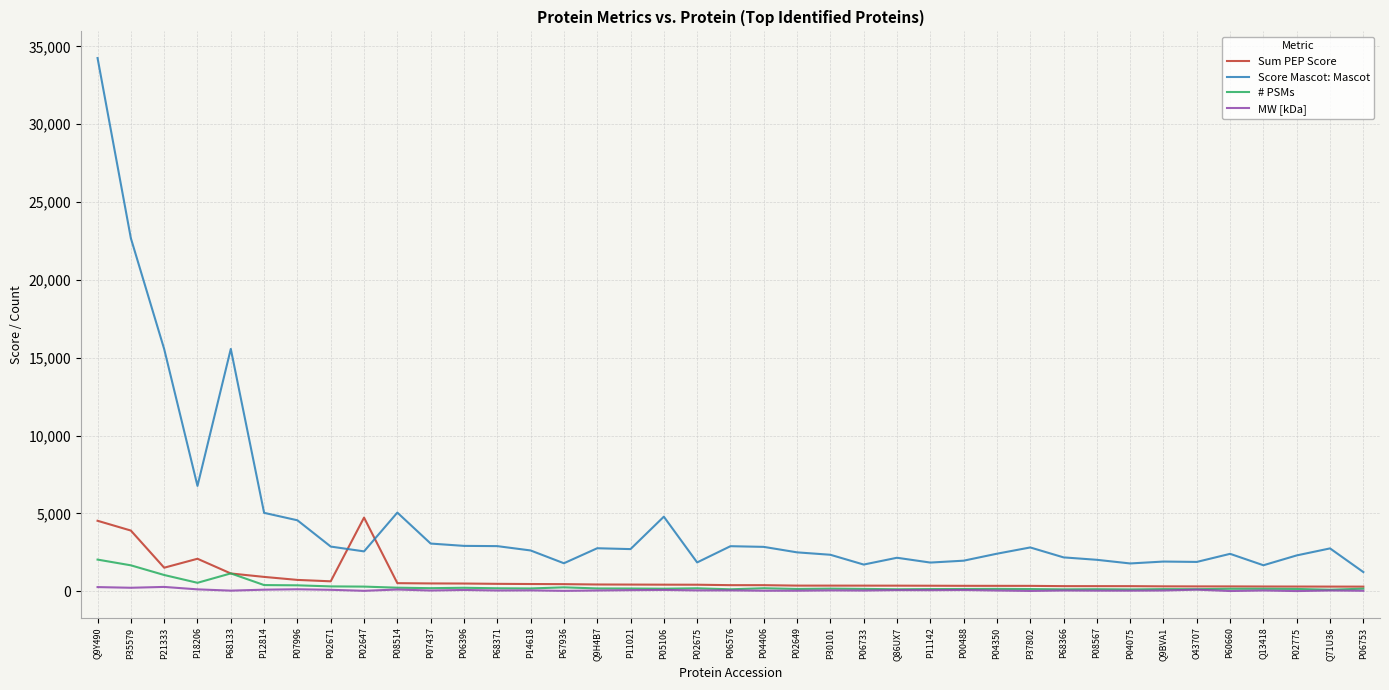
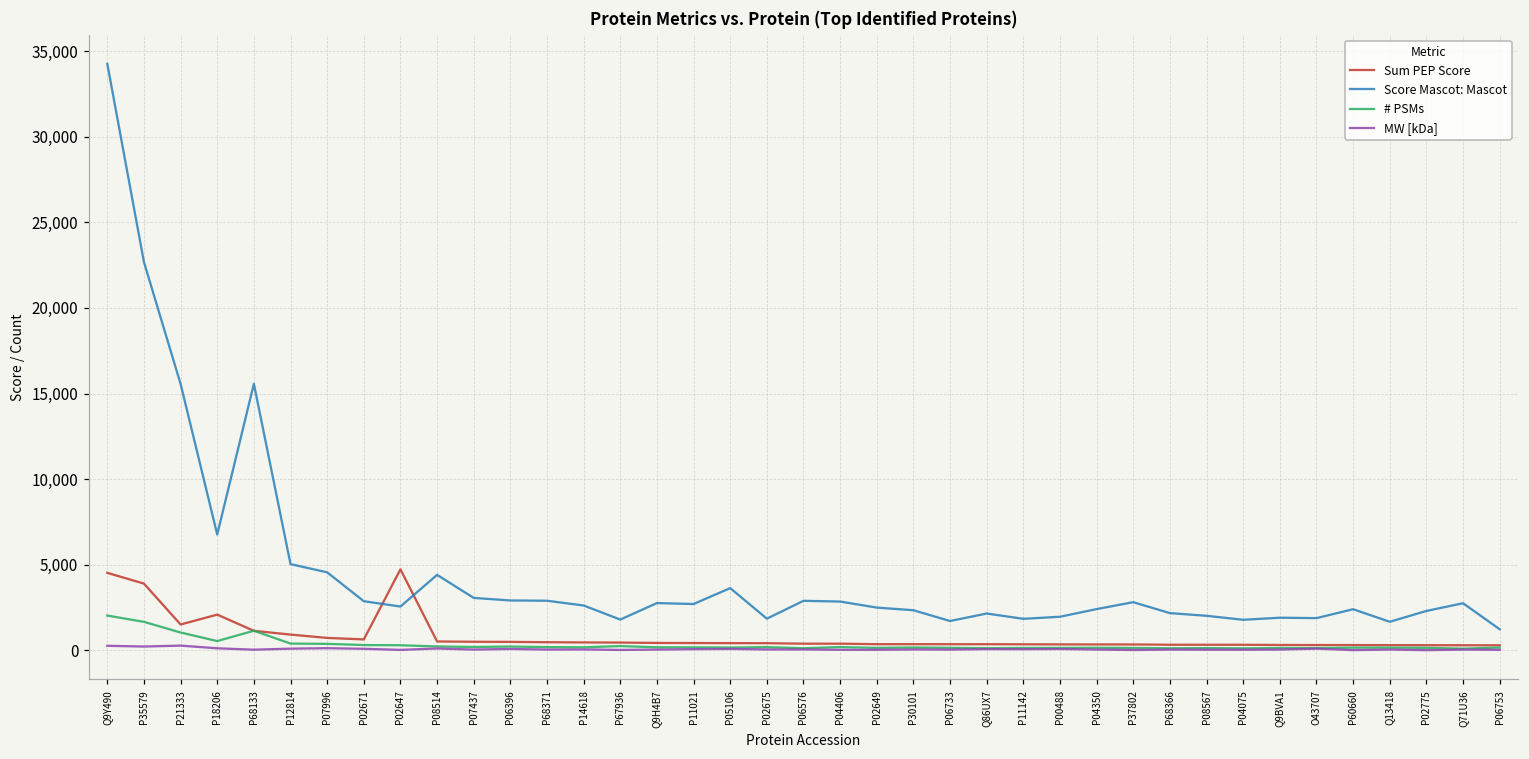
  {
    "Sum PEP Score": {
      "Q9Y490": "4,500",
      "P35579": "3,900",
      "P21333": "1,500",
      "P18206": "2,100",
      "P12814": "900",
      "P07996": "700",
      "P02671": "600",
      "P02647": "4,700",
      "P08514": "500",
      "P07437": "500",
      "P06396": "500",
      "P68371": "500",
      "P14618": "500",
      "P67936": "500",
      "Q9H4B7": "400",
      "P11021": "400",
      "P05106": "400",
      "P02675": "400",
      "P06576": "400",
      "P04406": "400",
      "P02649": "400",
      "P30101": "400",
      "P06733": "400",
      "Q86UX7": "400",
      "P11142": "400",
      "P00488": "400",
      "P04350": "300",
      "P37802": "300",
      "P68366": "300",
      "P08567": "300",
      "P04075": "300",
      "Q9BVA1": "300",
      "O43707": "300",
      "Q71U36": "300"
    },
    "Score Mascot: Mascot": {
      "Q9Y490": "34,300",
      "P35579": "22,700",
      "P21333": "15,600",
      "P18206": "6,800",
      "P68133": "15,600",
      "P12814": "5,000",
      "P07996": "4,600",
      "P02671": "2,900",
      "P02647": "2,600",
-     "P08514": "5,100",
+     "P08514": "4,400",
      "P07437": "3,100",
      "P06396": "2,900",
      "P68371": "2,900",
      "P14618": "2,600",
      "P67936": "1,800",
      "Q9H4B7": "2,800",
      "P11021": "2,700",
-     "P05106": "4,800",
+     "P05106": "3,600",
      "P02675": "1,900",
      "P06576": "2,900",
      "P04406": "2,900",
      "P02649": "2,500",
      "P30101": "2,300",
      "P06733": "1,700",
      "Q86UX7": "2,200",
      "P11142": "1,800",
      "P00488": "2,000",
      "P04350": "2,400",
      "P37802": "2,800",
      "P68366": "2,200",
      "P08567": "2,000",
      "P04075": "1,800",
      "Q9BVA1": "1,900",
      "O43707": "1,900",
      "P60660": "2,400",
      "Q13418": "1,700",
      "P02775": "2,300",
      "Q71U36": "2,800",
      "P06753": "1,200"
    },
    "# PSMs": {
      "Q9Y490": "2,000",
      "P35579": "1,700",
      "P21333": "1,000",
      "P18206": "500",
      "P12814": "400",
      "P07996": "400",
      "P02671": "300",
      "P02647": "300",
      "P67936": "300"
    },
    "MW [kDa]": {
      "Q9Y490": "300",
      "P35579": "200",
      "P21333": "300",
      "P18206": "100",
      "P68133": "0",
      "P12814": "100",
      "P07996": "100",
      "P02671": "100",
      "P02647": "0",
      "P67936": "0"
    }
  }
